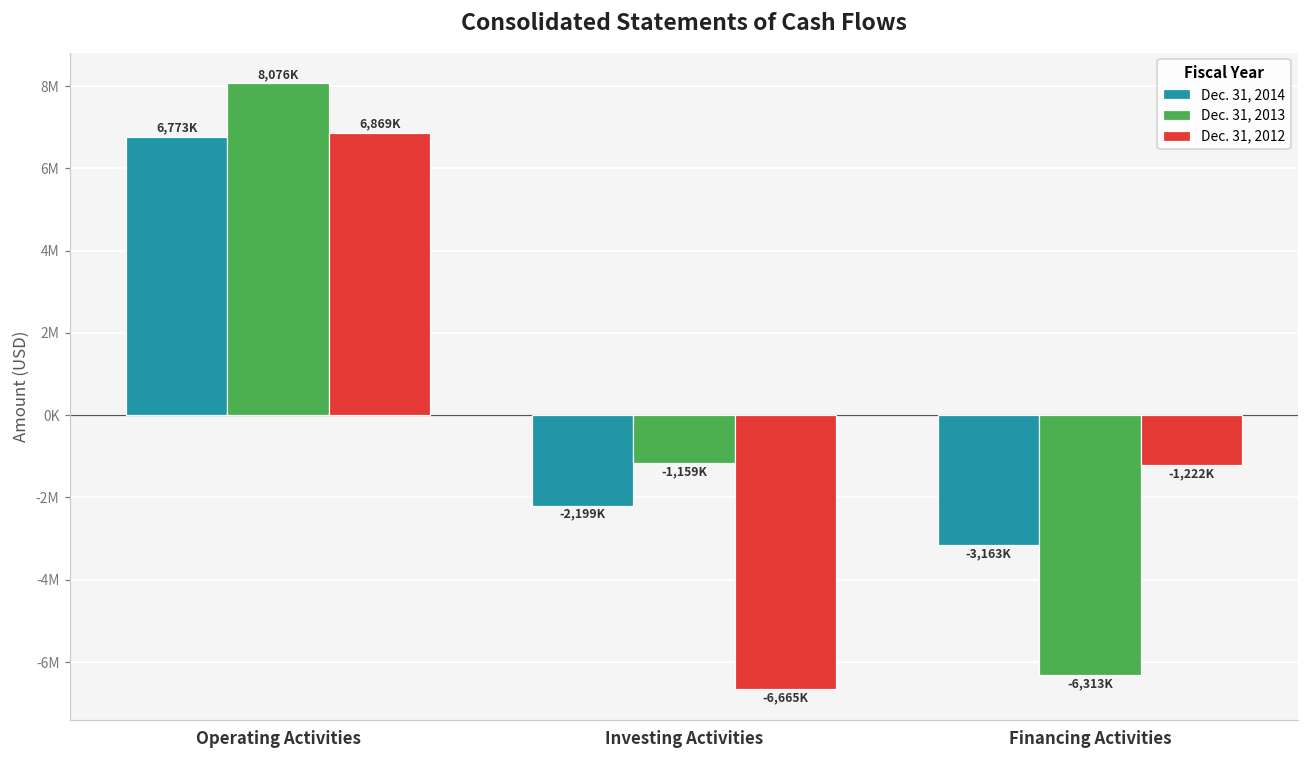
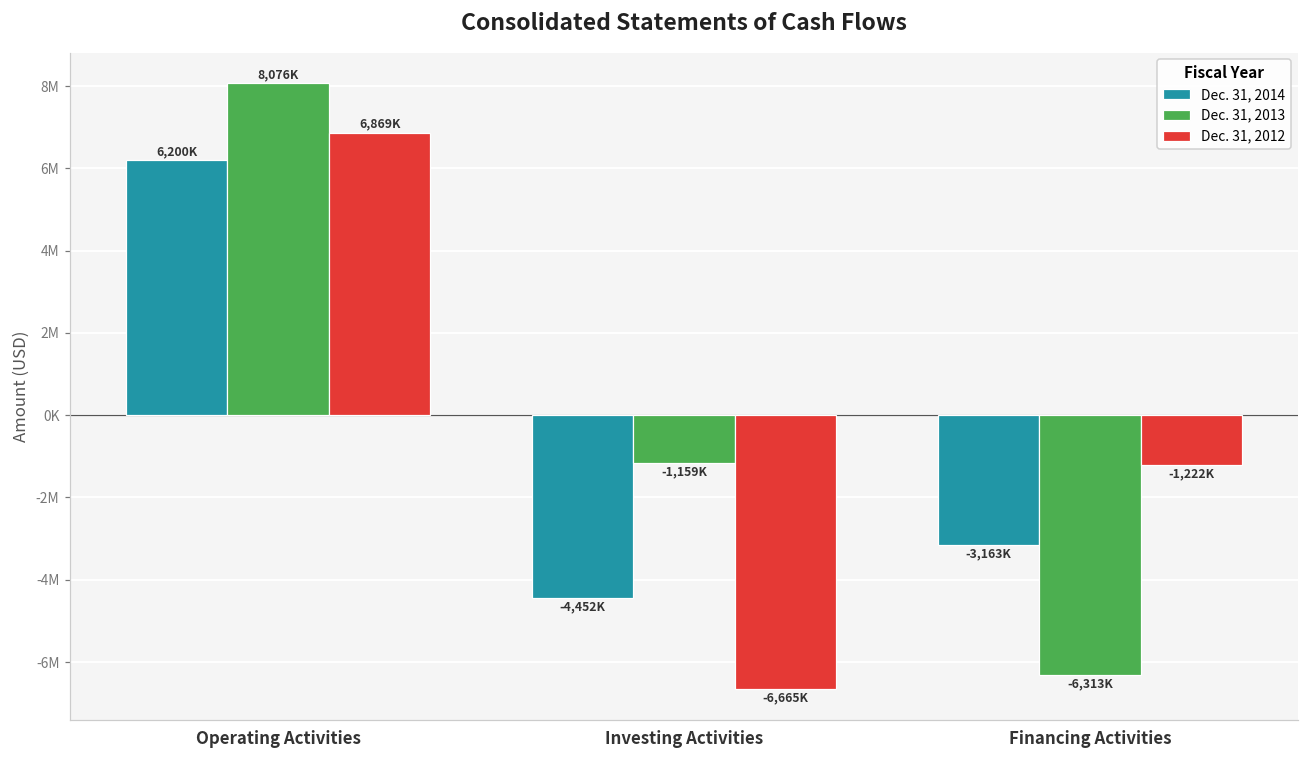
  {
    "Dec. 31, 2014": {
-     "Operating Activities": "6,773K",
-     "Investing Activities": "-2,199K",
+     "Operating Activities": "6,200K",
+     "Investing Activities": "-4,452K",
      "Financing Activities": "-3,163K"
    },
    "Dec. 31, 2013": {
      "Operating Activities": "8,076K",
      "Financing Activities": "-6,313K"
    },
    "Dec. 31, 2012": {
      "Operating Activities": "6,869K",
      "Investing Activities": "-6,665K",
      "Financing Activities": "-1,222K"
    }
  }
